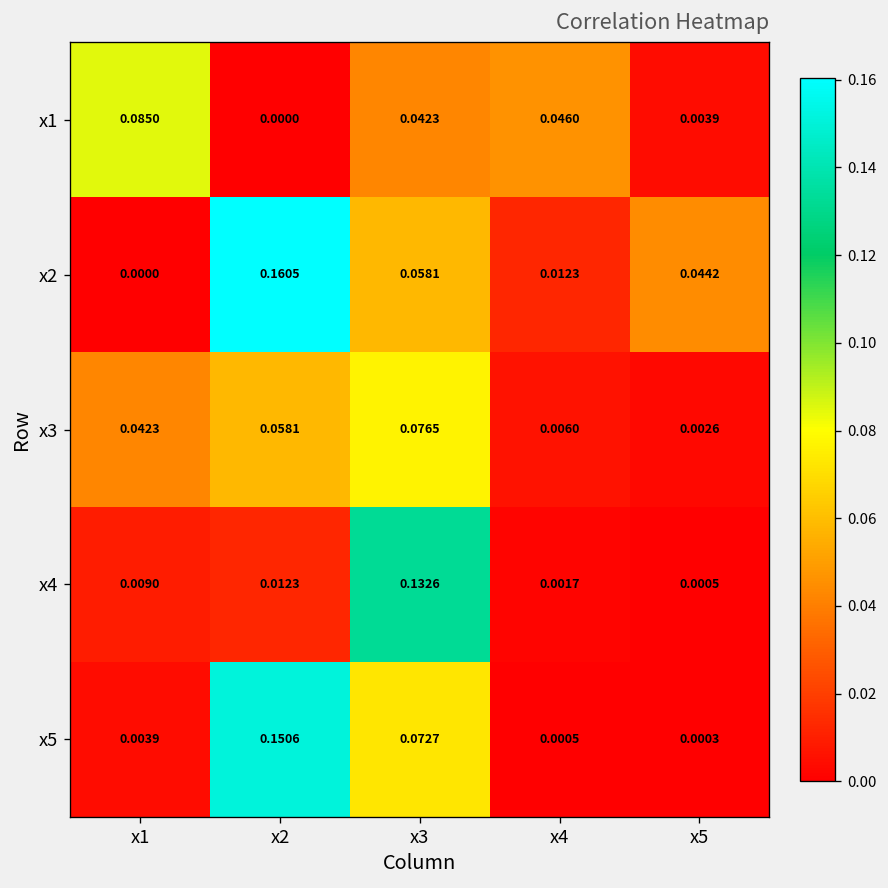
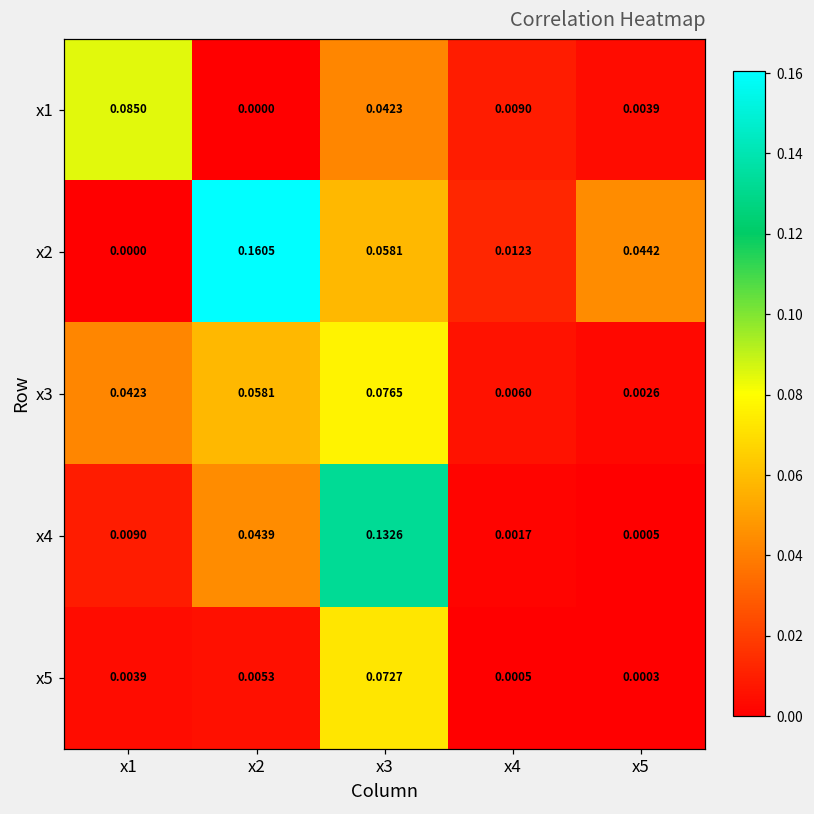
  {
    "x1": {
      "x1": 0.0850,
      "x2": 0.0000,
      "x3": 0.0423,
-     "x4": 0.0460,
+     "x4": 0.0090,
      "x5": 0.0039
    },
    "x2": {
      "x1": 0.0000,
      "x2": 0.1605,
      "x3": 0.0581,
      "x4": 0.0123,
      "x5": 0.0442
    },
    "x3": {
      "x1": 0.0423,
      "x2": 0.0581,
      "x3": 0.0765,
      "x4": 0.0060,
      "x5": 0.0026
    },
    "x4": {
      "x1": 0.0090,
-     "x2": 0.0123,
+     "x2": 0.0439,
      "x3": 0.1326,
      "x4": 0.0017,
      "x5": 0.0005
    },
    "x5": {
      "x1": 0.0039,
-     "x2": 0.1506,
+     "x2": 0.0053,
      "x3": 0.0727,
      "x4": 0.0005,
      "x5": 0.0003
    }
  }
